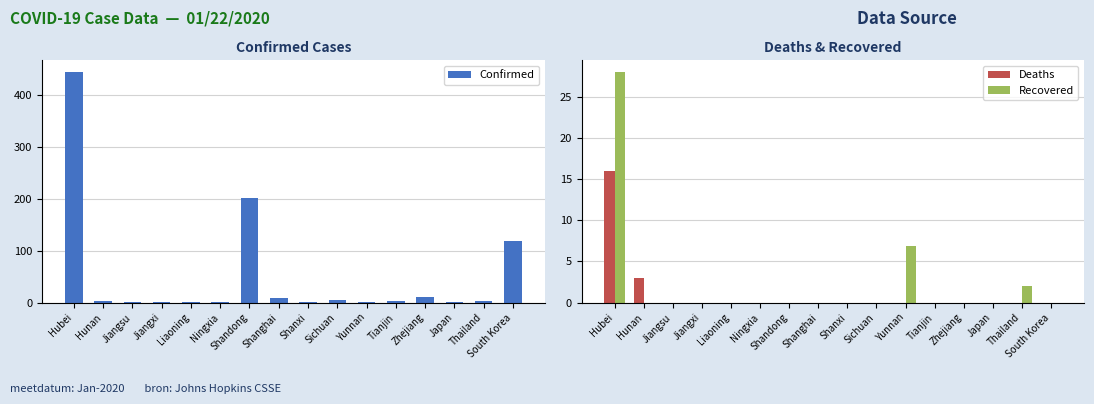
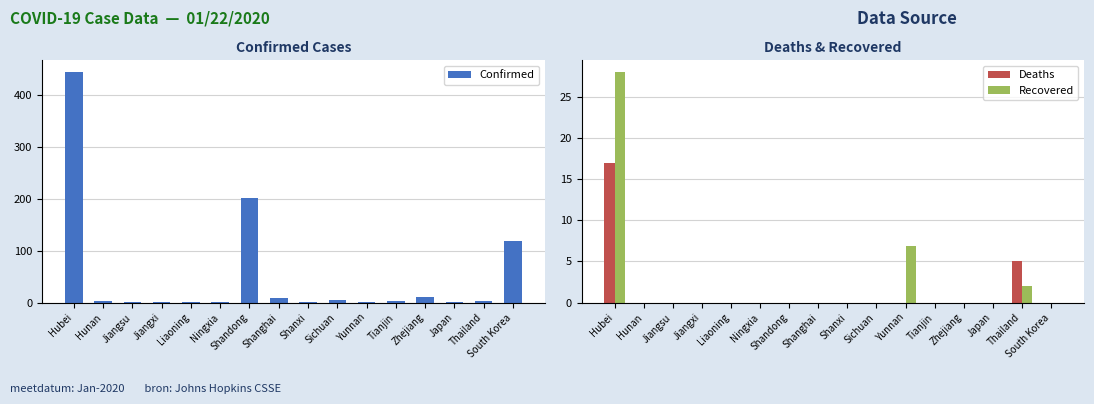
  {
    "Confirmed Cases": {
      "Hubei": 440,
      "Shandong": 200,
      "Shanghai": 10,
      "Sichuan": 10,
      "Zhejiang": 10,
      "South Korea": 120
    },
    "Deaths & Recovered": {
      "Deaths": {
-       "Hubei": 16,
-       "Hunan": 3,
+       "Hubei": 17,
+       "Hunan": 0,
        "Jiangsu": 0,
        "Jiangxi": 0,
        "Liaoning": 0,
        "Ningxia": 0,
        "Shandong": 0,
        "Shanghai": 0,
        "Shanxi": 0,
        "Sichuan": 0,
        "Yunnan": 0,
        "Tianjin": 0,
        "Zhejiang": 0,
        "Japan": 0,
-       "Thailand": 0,
+       "Thailand": 5,
        "South Korea": 0
      },
      "Recovered": {
        "Hubei": 28,
        "Hunan": 0,
        "Jiangsu": 0,
        "Jiangxi": 0,
        "Liaoning": 0,
        "Ningxia": 0,
        "Shandong": 0,
        "Shanghai": 0,
        "Shanxi": 0,
        "Sichuan": 0,
        "Yunnan": 7,
        "Tianjin": 0,
        "Zhejiang": 0,
        "Japan": 0,
        "Thailand": 2,
        "South Korea": 0
      }
    }
  }
